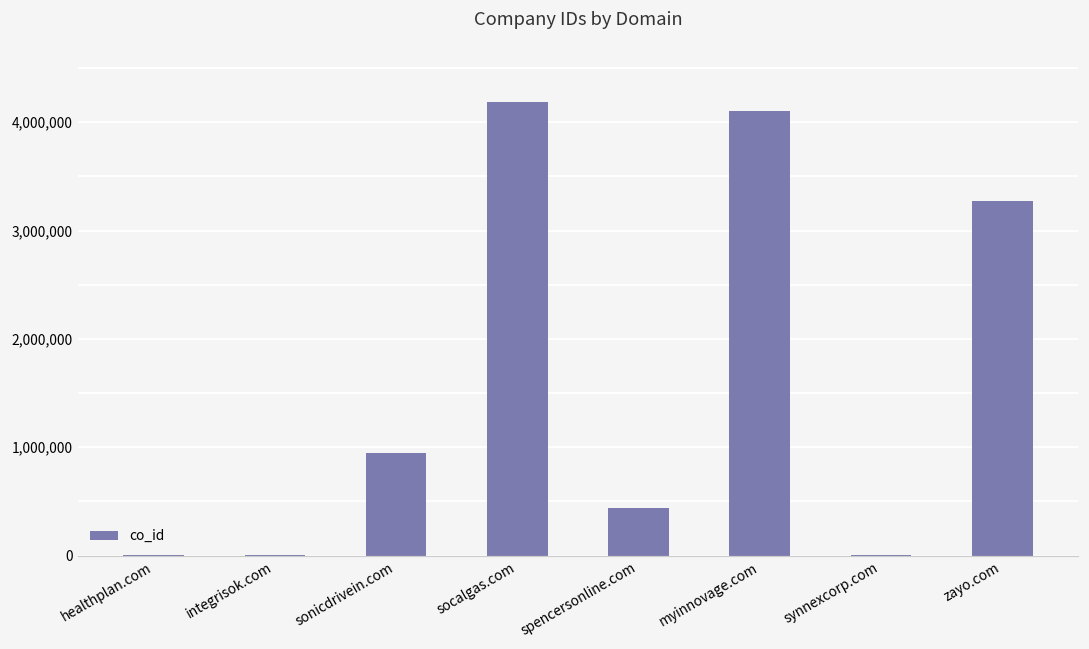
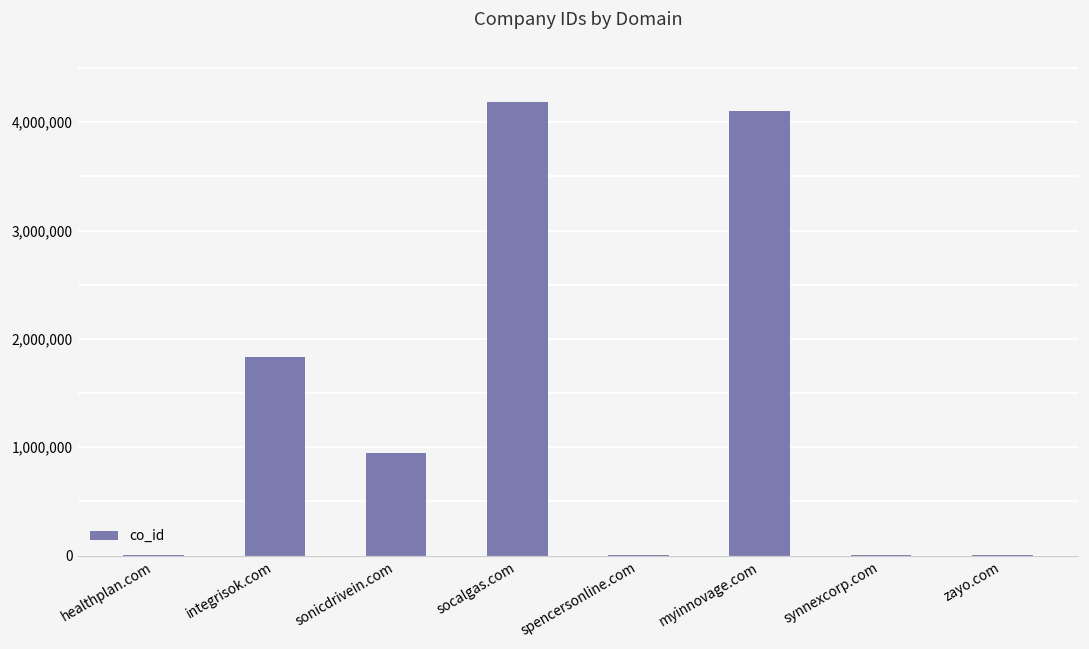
  {
-   "integrisok.com": "0",
+   "integrisok.com": "1,800,000",
    "sonicdrivein.com": "900,000",
    "socalgas.com": "4,200,000",
-   "spencersonline.com": "400,000",
+   "spencersonline.com": "0",
    "myinnovage.com": "4,100,000",
-   "zayo.com": "3,300,000"
+   "zayo.com": "0"
  }
